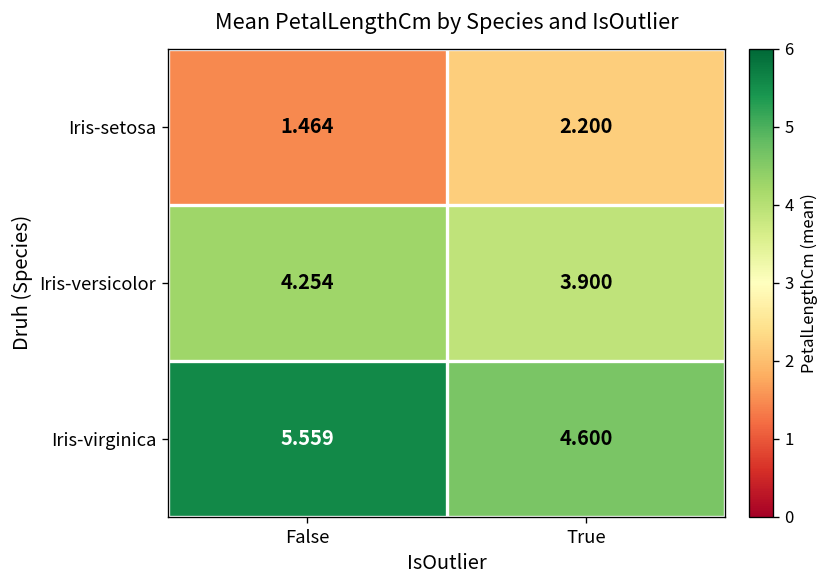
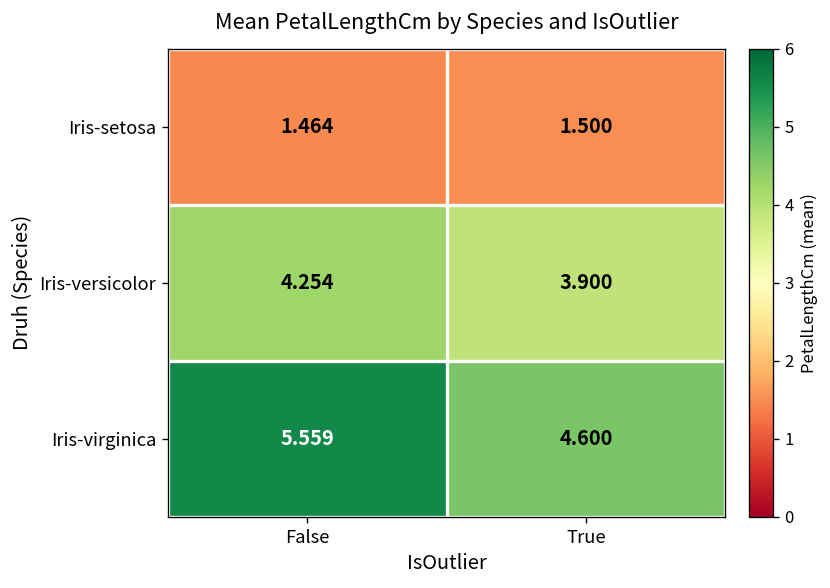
  {
    "Iris-setosa": {
      "False": 1.464,
-     "True": 2.200
+     "True": 1.500
    },
    "Iris-versicolor": {
      "False": 4.254,
      "True": 3.900
    },
    "Iris-virginica": {
      "False": 5.559,
      "True": 4.600
    }
  }
